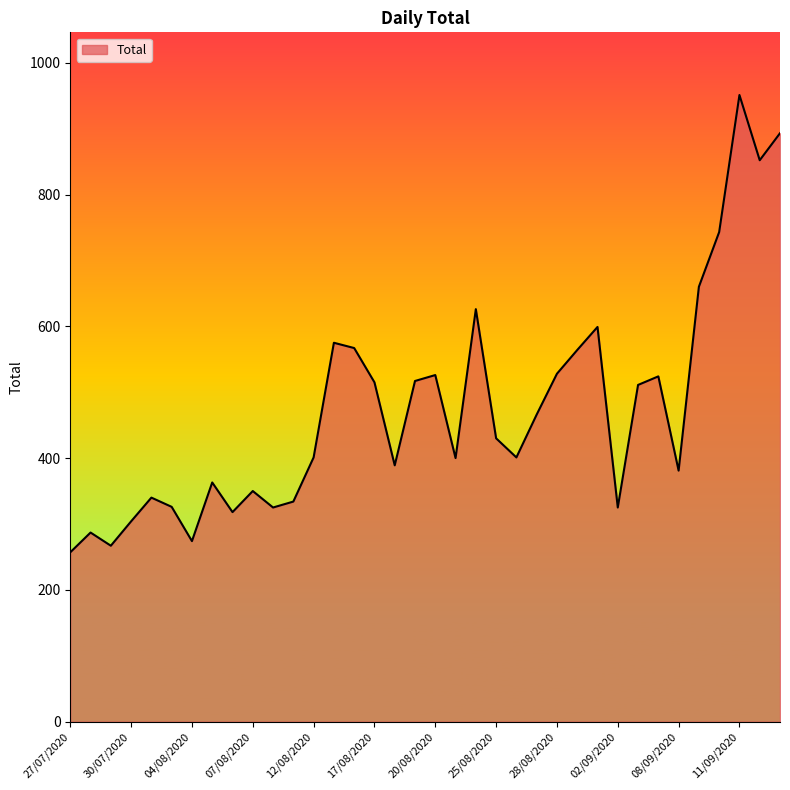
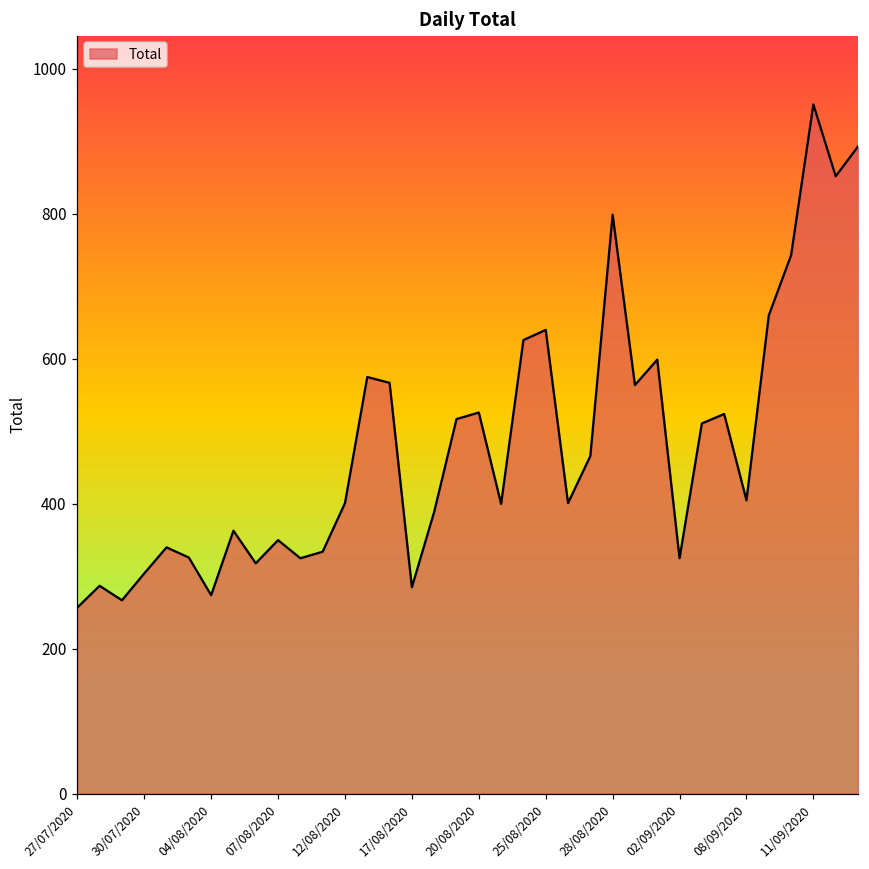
  {
    "27/07/2020": 260,
    "30/07/2020": 300,
    "04/08/2020": 270,
    "07/08/2020": 350,
    "12/08/2020": 400,
-   "17/08/2020": 520,
+   "17/08/2020": 290,
    "20/08/2020": 530,
-   "25/08/2020": 430,
-   "28/08/2020": 530,
+   "25/08/2020": 640,
+   "28/08/2020": 800,
    "02/09/2020": 330,
-   "08/09/2020": 380,
+   "08/09/2020": 410,
    "11/09/2020": 950
  }
